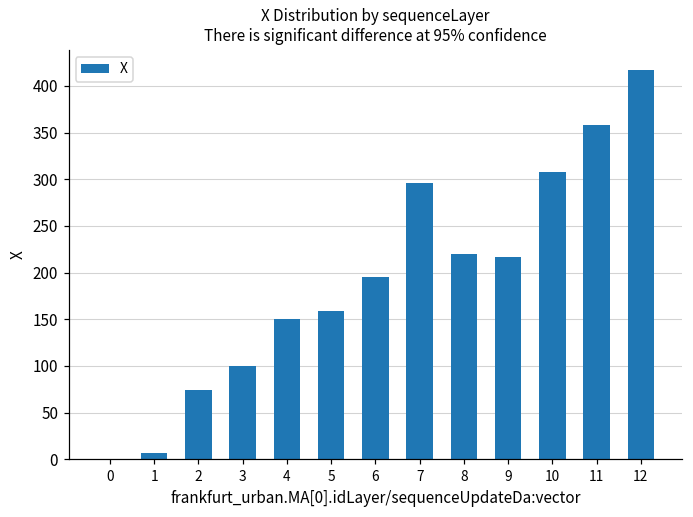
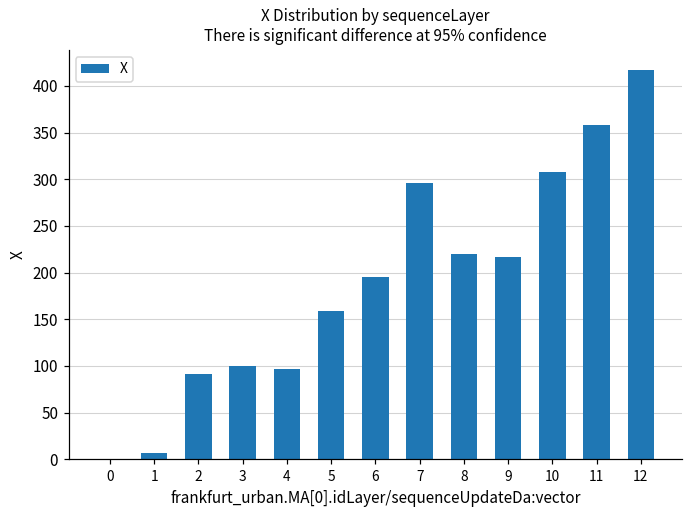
  {
    "1": 10,
-   "2": 70,
+   "2": 90,
    "3": 100,
-   "4": 150,
+   "4": 100,
    "5": 160,
    "6": 200,
    "7": 300,
    "8": 220,
    "9": 220,
    "10": 310,
    "11": 360,
    "12": 420
  }
